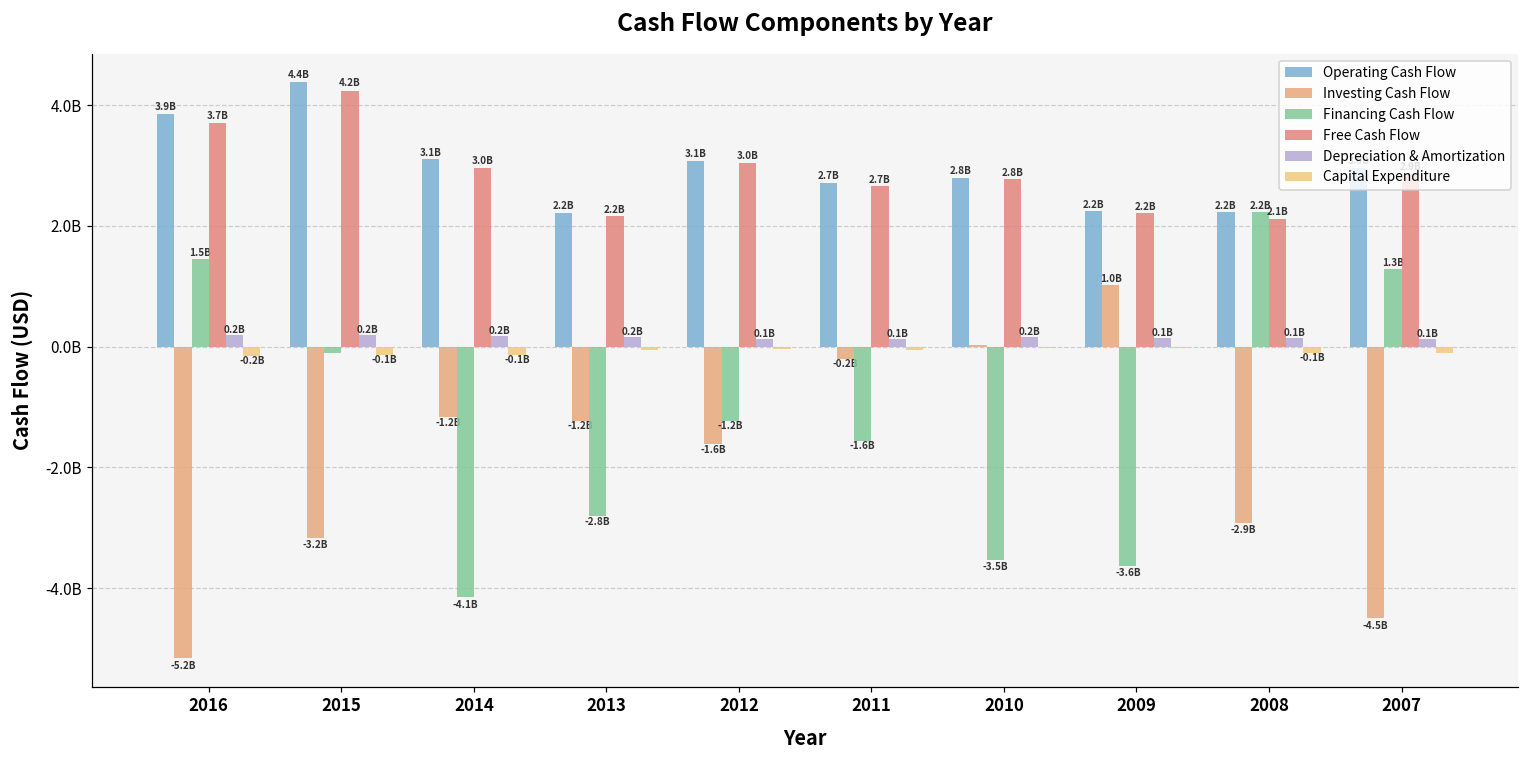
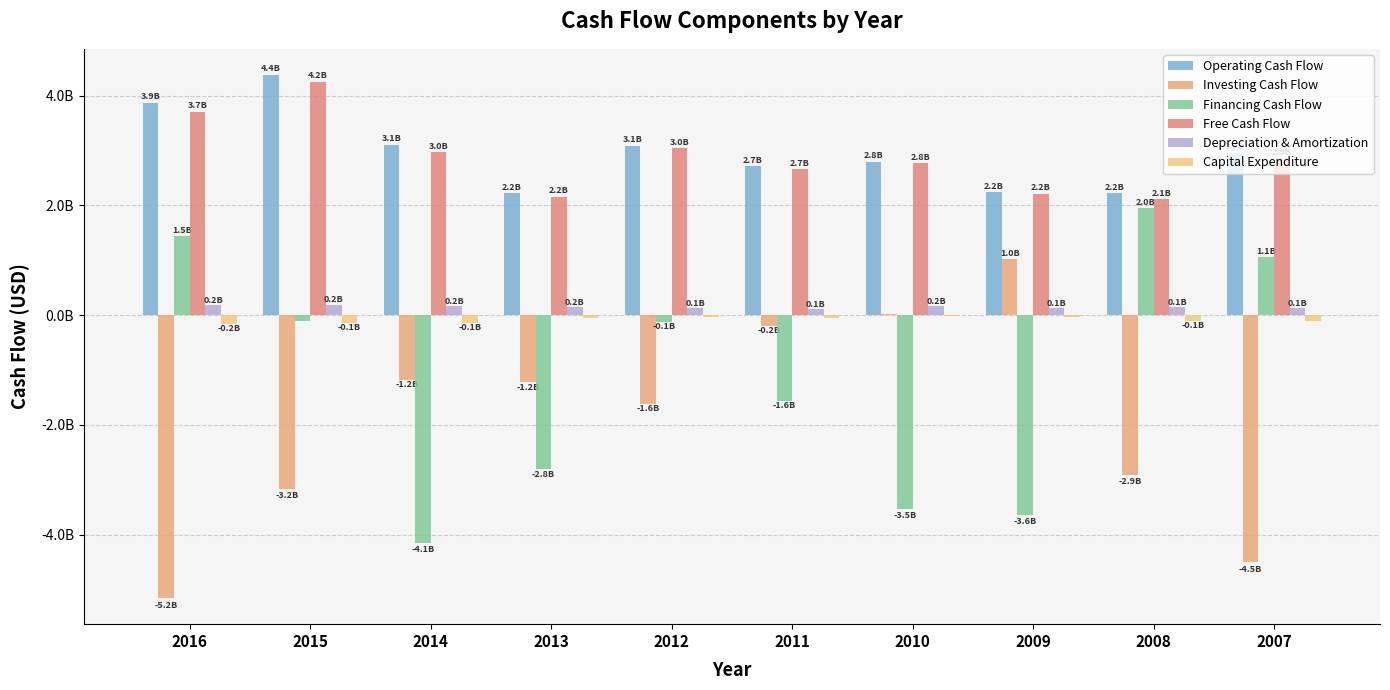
  {
    "Financing Cash Flow": {
      "2016": "1.5B",
      "2014": "-4.1B",
      "2013": "-2.8B",
-     "2012": "-1.2B",
+     "2012": "-0.1B",
      "2011": "-1.6B",
      "2010": "-3.5B",
      "2009": "-3.6B",
-     "2008": "2.2B",
-     "2007": "1.3B"
+     "2008": "2.0B",
+     "2007": "1.1B"
    }
  }
